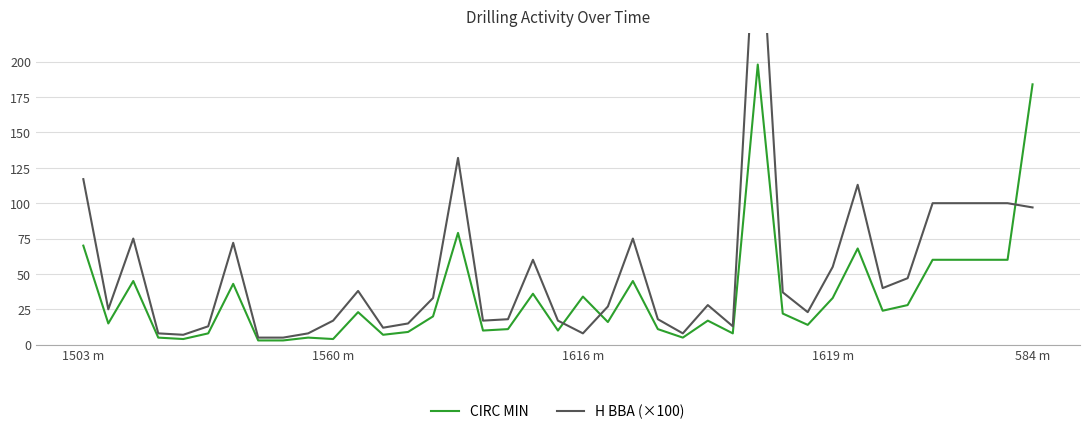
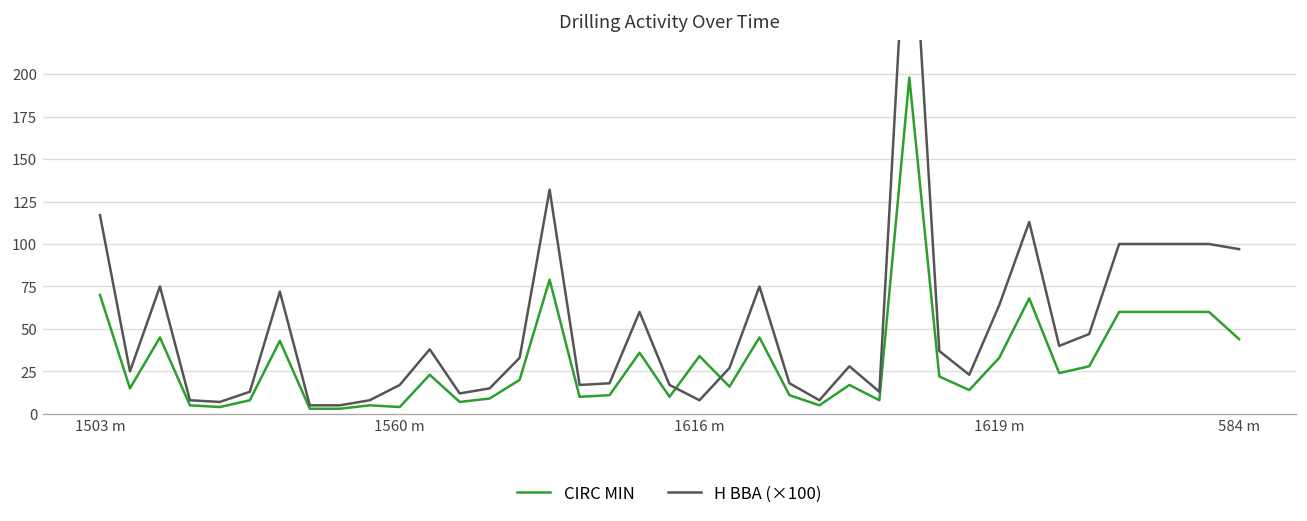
  {
    "CIRC MIN": {
      "1503 m": 70,
      "1560 m": 4,
      "1616 m": 34,
      "1619 m": 33,
-     "584 m": 184
+     "584 m": 44
    },
    "H BBA (×100)": {
      "1503 m": 117,
      "1560 m": 17,
      "1616 m": 8,
-     "1619 m": 55,
+     "1619 m": 64,
      "584 m": 97
    }
  }
